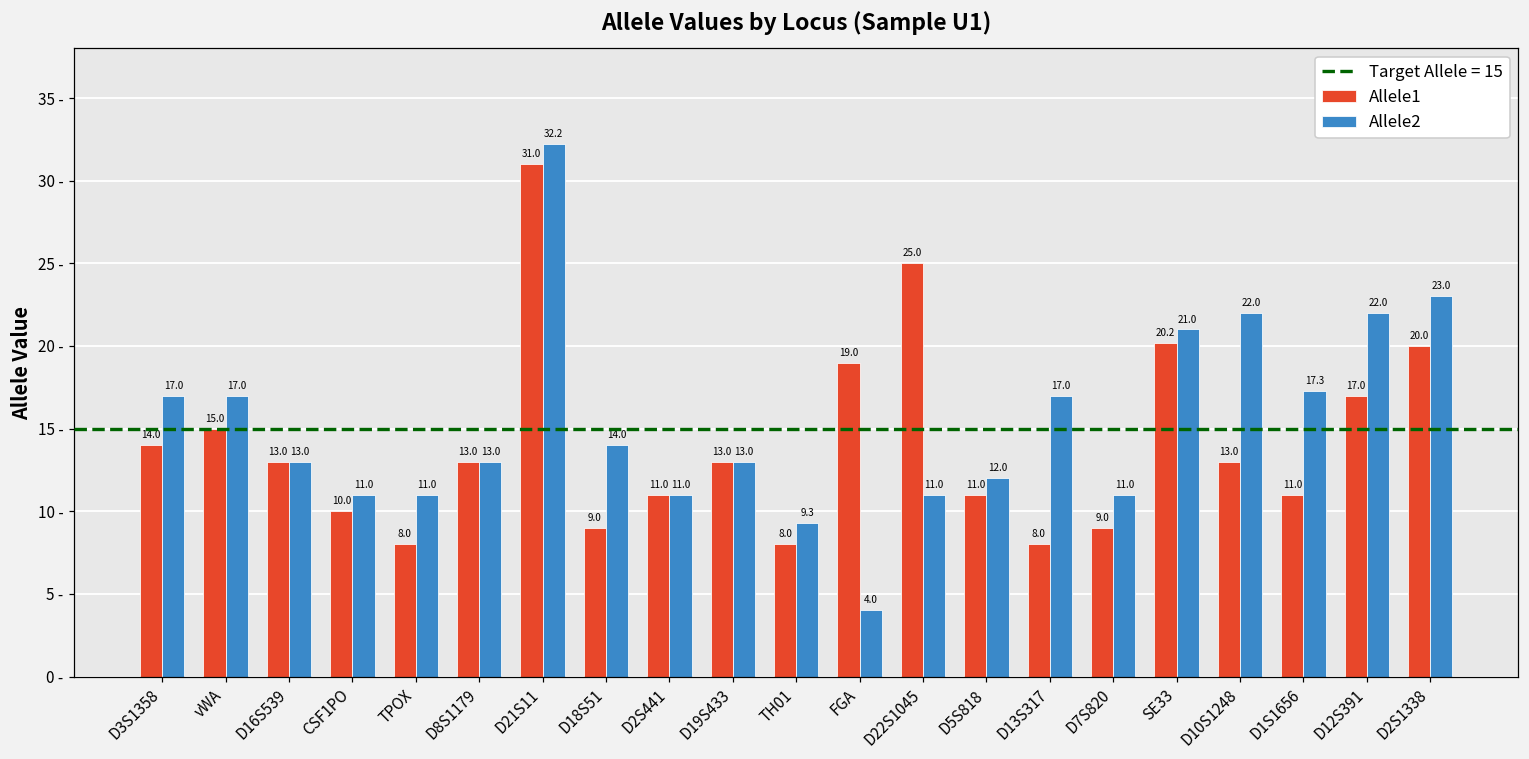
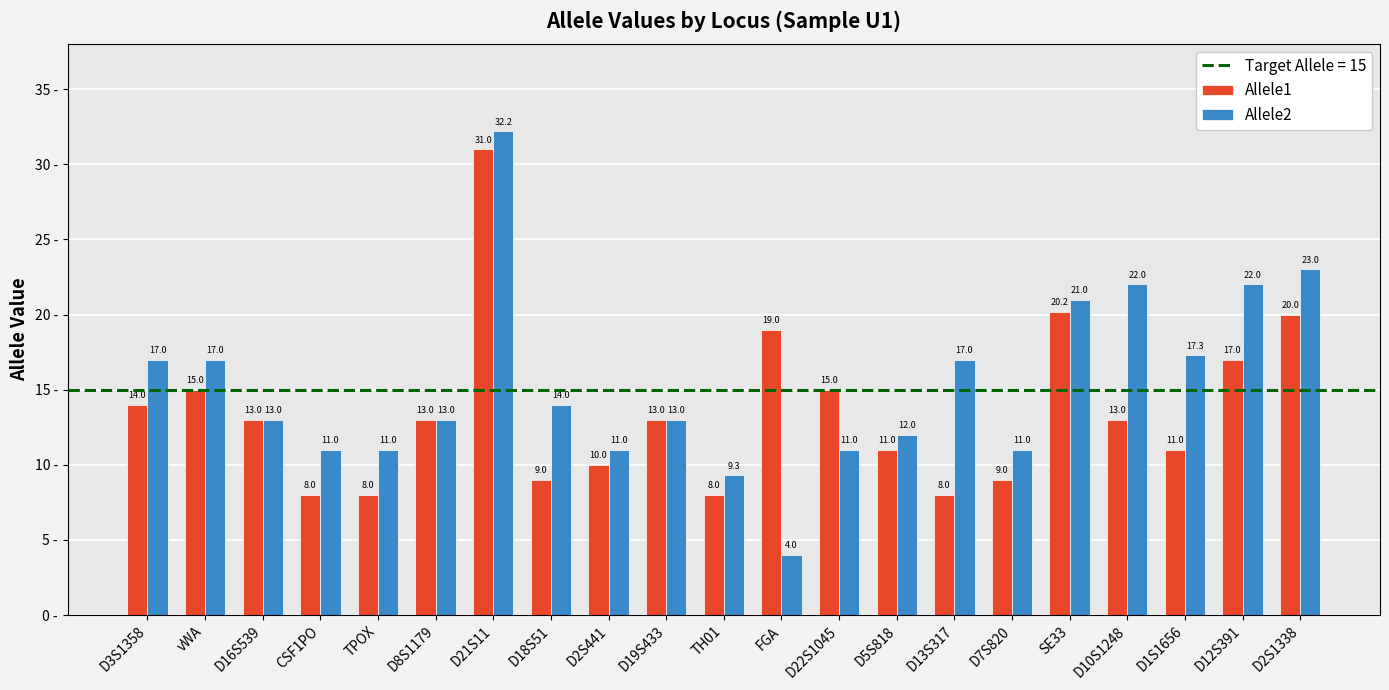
  {
    "Allele1": {
      "D3S1358": 14.0,
      "vWA": 15.0,
      "D16S539": 13.0,
-     "CSF1PO": 10.0,
+     "CSF1PO": 8.0,
      "TPOX": 8.0,
      "D8S1179": 13.0,
      "D21S11": 31.0,
      "D18S51": 9.0,
-     "D2S441": 11.0,
+     "D2S441": 10.0,
      "D19S433": 13.0,
      "TH01": 8.0,
      "FGA": 19.0,
-     "D22S1045": 25.0,
+     "D22S1045": 15.0,
      "D5S818": 11.0,
      "D13S317": 8.0,
      "D7S820": 9.0,
      "SE33": 20.2,
      "D10S1248": 13.0,
      "D1S1656": 11.0,
      "D12S391": 17.0,
      "D2S1338": 20.0
    },
    "Allele2": {
      "D3S1358": 17.0,
      "vWA": 17.0,
      "D16S539": 13.0,
      "CSF1PO": 11.0,
      "TPOX": 11.0,
      "D8S1179": 13.0,
      "D21S11": 32.2,
      "D18S51": 14.0,
      "D2S441": 11.0,
      "D19S433": 13.0,
      "TH01": 9.3,
      "FGA": 4.0,
      "D22S1045": 11.0,
      "D5S818": 12.0,
      "D13S317": 17.0,
      "D7S820": 11.0,
      "SE33": 21.0,
      "D10S1248": 22.0,
      "D1S1656": 17.3,
      "D12S391": 22.0,
      "D2S1338": 23.0
    }
  }
